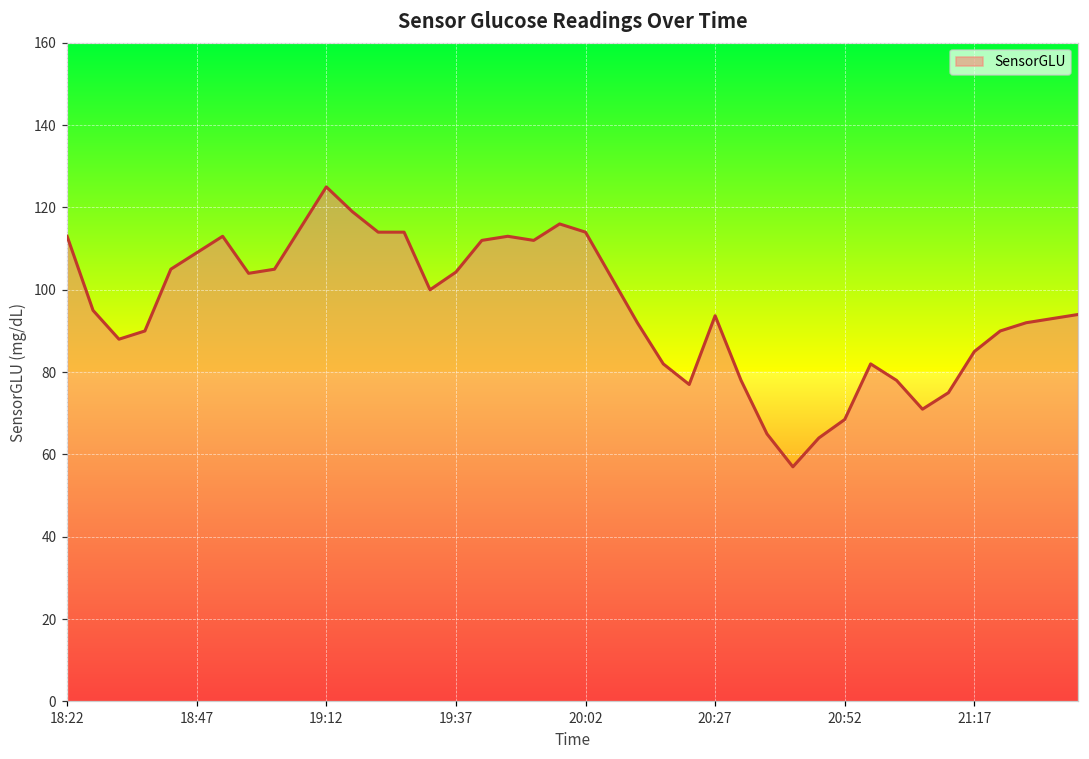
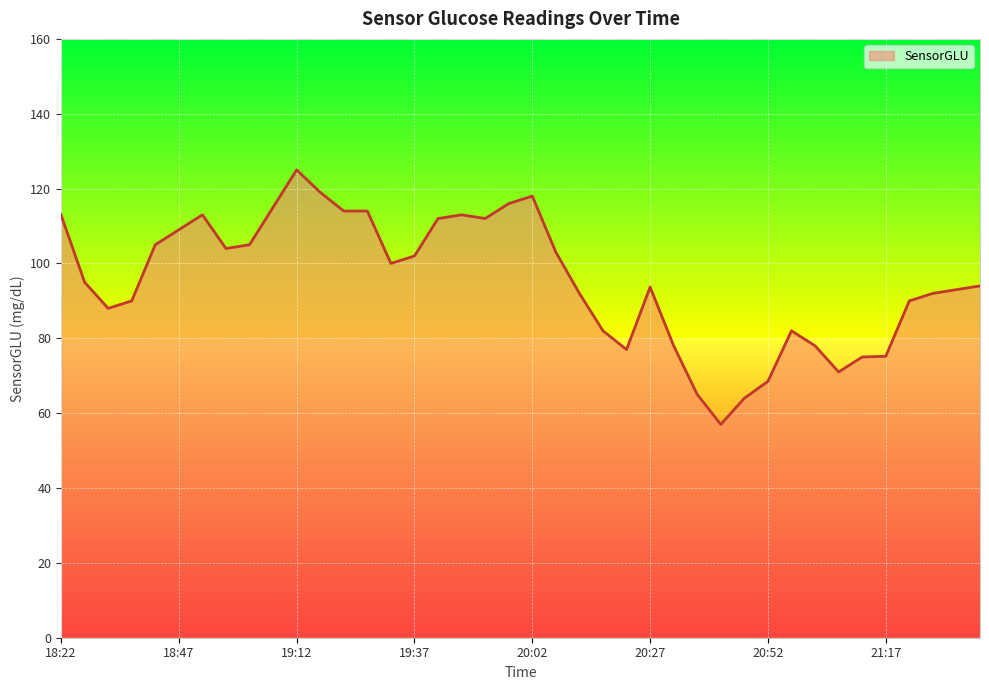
  {
    "18:22": 113,
    "18:47": 109,
    "19:12": 125,
-   "19:37": 104,
-   "20:02": 114,
+   "19:37": 102,
+   "20:02": 118,
    "20:27": 94,
    "20:52": 69,
-   "21:17": 85
+   "21:17": 75
  }
